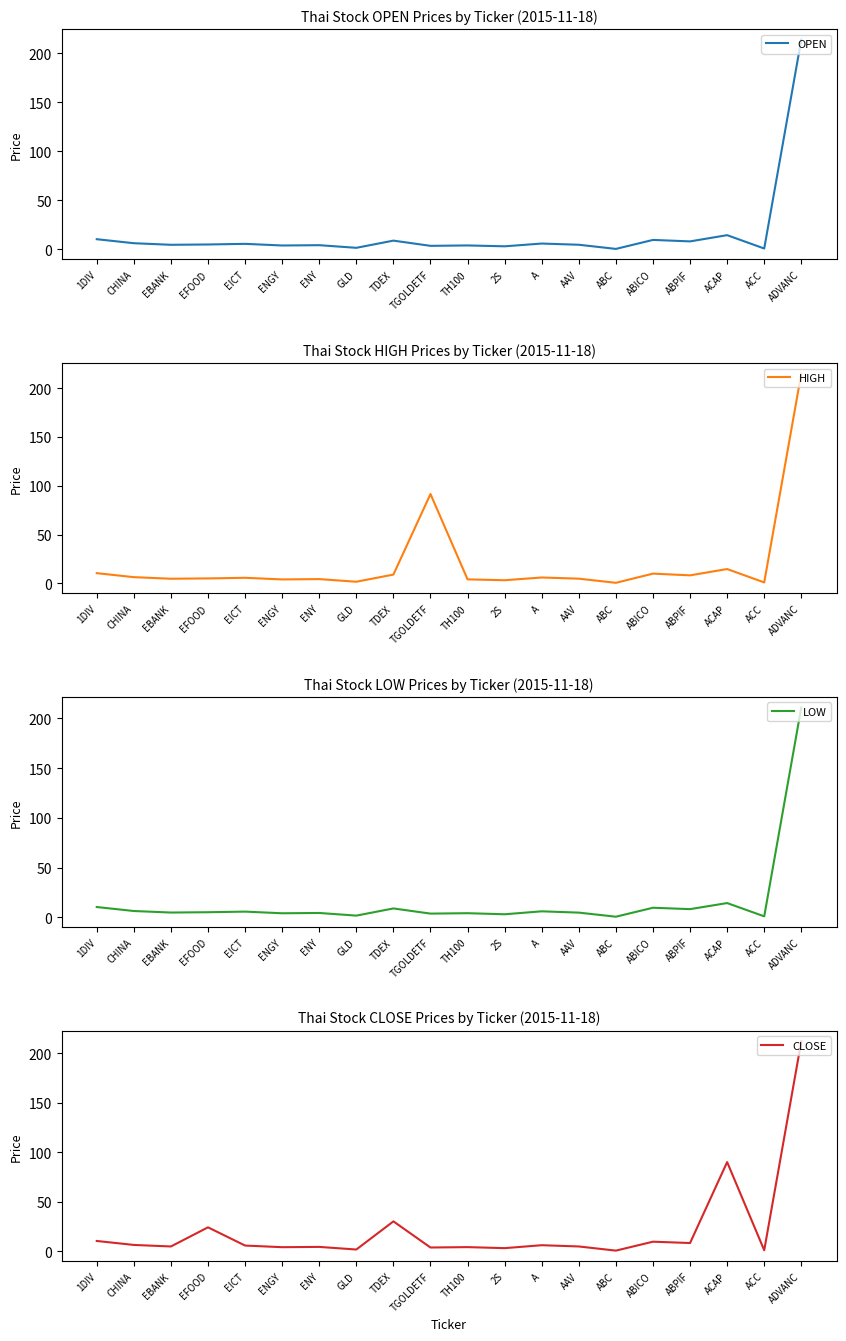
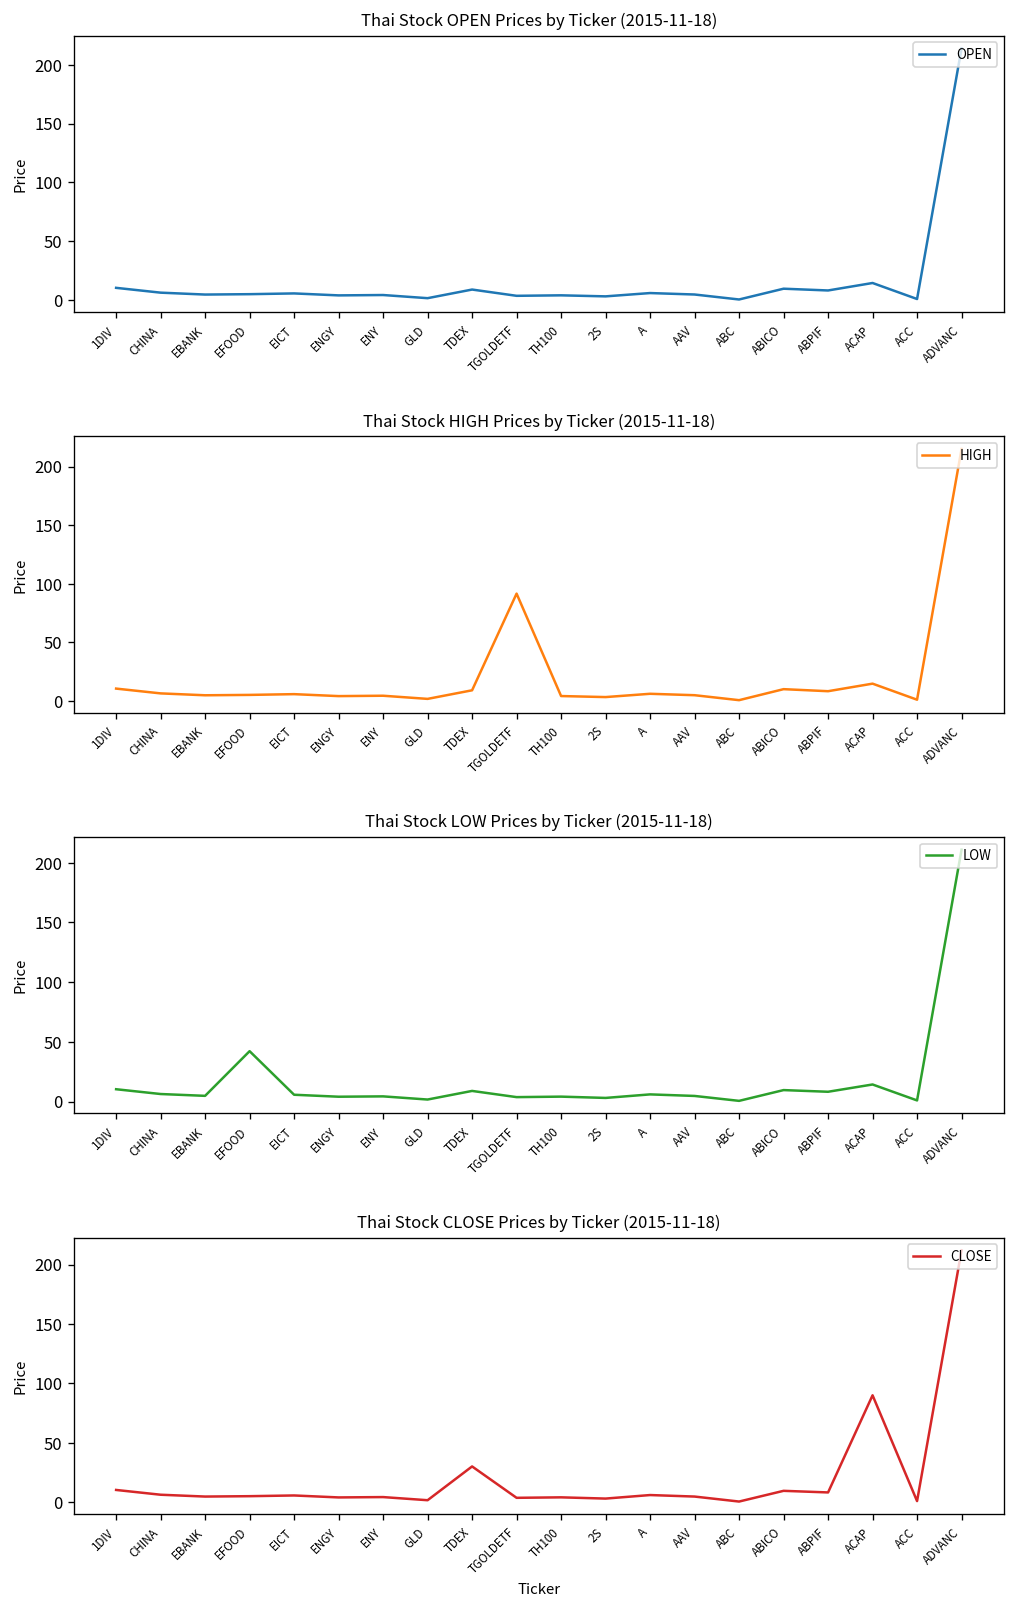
  {
    "Thai Stock OPEN Prices by Ticker (2015-11-18)": {
      "1DIV": 10,
      "CHINA": 10,
      "EBANK": 0,
      "EFOOD": 10,
      "EICT": 10,
      "ENGY": 0,
      "ENY": 0,
      "GLD": 0,
      "TDEX": 10,
      "TGOLDETF": 0,
      "TH100": 0,
      "2S": 0,
      "A": 10,
      "AAV": 0,
      "ABC": 0,
      "ABICO": 10,
      "ABPIF": 10,
      "ACAP": 10,
      "ACC": 0
    },
    "Thai Stock HIGH Prices by Ticker (2015-11-18)": {
      "1DIV": 10,
      "CHINA": 10,
      "EBANK": 0,
      "EFOOD": 10,
      "EICT": 10,
      "ENGY": 0,
      "ENY": 0,
      "GLD": 0,
      "TDEX": 10,
      "TGOLDETF": 90,
      "TH100": 0,
      "2S": 0,
      "A": 10,
      "AAV": 0,
      "ABC": 0,
      "ABICO": 10,
      "ABPIF": 10,
      "ACAP": 10,
      "ACC": 0
    },
    "Thai Stock LOW Prices by Ticker (2015-11-18)": {
      "1DIV": 10,
      "CHINA": 10,
      "EBANK": 0,
-     "EFOOD": 10,
+     "EFOOD": 40,
      "EICT": 10,
      "ENGY": 0,
      "ENY": 0,
      "GLD": 0,
      "TDEX": 10,
      "TGOLDETF": 0,
      "TH100": 0,
      "2S": 0,
      "A": 10,
      "AAV": 0,
      "ABC": 0,
      "ABICO": 10,
      "ABPIF": 10,
      "ACAP": 10,
      "ACC": 0
    },
    "Thai Stock CLOSE Prices by Ticker (2015-11-18)": {
      "1DIV": 10,
      "CHINA": 10,
      "EBANK": 0,
-     "EFOOD": 20,
+     "EFOOD": 10,
      "EICT": 10,
      "ENGY": 0,
      "ENY": 0,
      "GLD": 0,
      "TDEX": 30,
      "TGOLDETF": 0,
      "TH100": 0,
      "2S": 0,
      "A": 10,
      "AAV": 0,
      "ABC": 0,
      "ABICO": 10,
      "ABPIF": 10,
      "ACAP": 90,
      "ACC": 0
    }
  }
